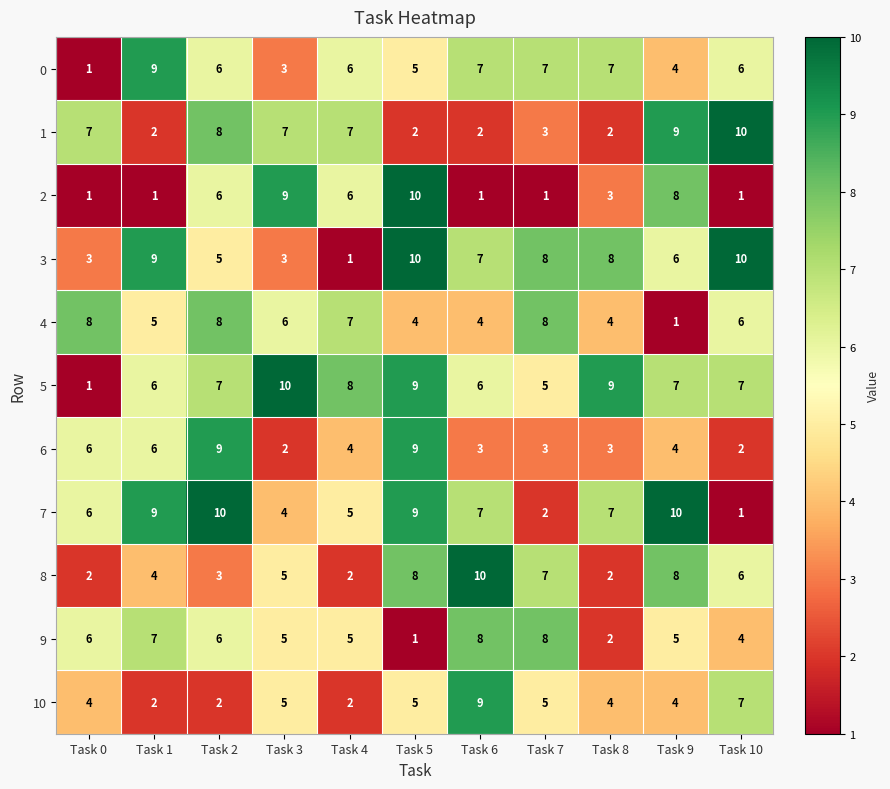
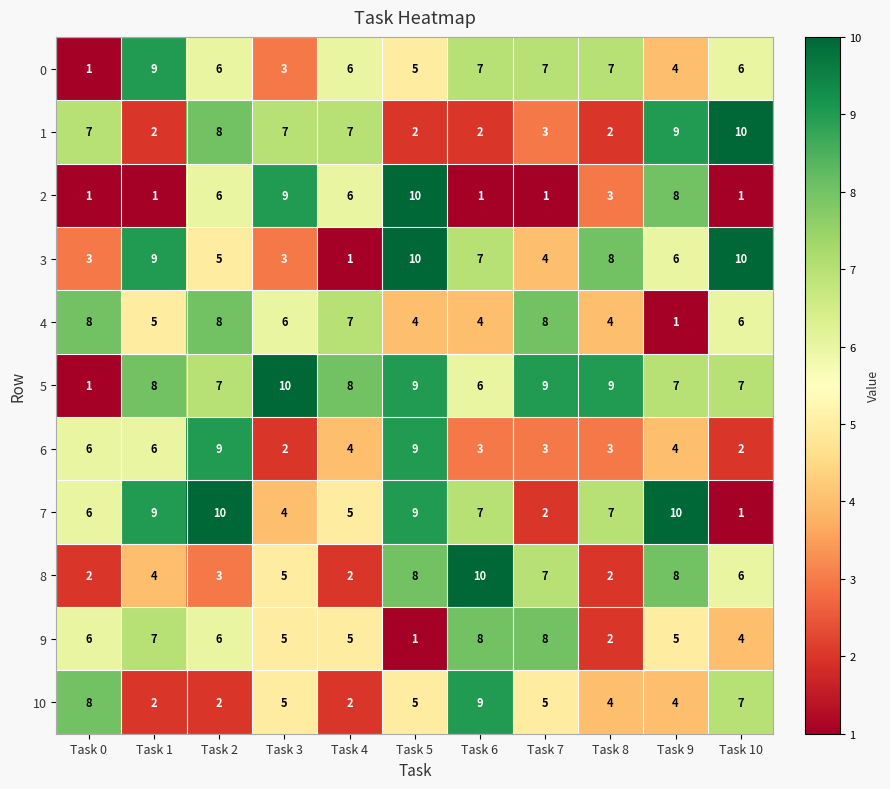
  {
    "0": {
      "Task 0": 1,
      "Task 1": 9,
      "Task 2": 6,
      "Task 3": 3,
      "Task 4": 6,
      "Task 5": 5,
      "Task 6": 7,
      "Task 7": 7,
      "Task 8": 7,
      "Task 9": 4,
      "Task 10": 6
    },
    "1": {
      "Task 0": 7,
      "Task 1": 2,
      "Task 2": 8,
      "Task 3": 7,
      "Task 4": 7,
      "Task 5": 2,
      "Task 6": 2,
      "Task 7": 3,
      "Task 8": 2,
      "Task 9": 9,
      "Task 10": 10
    },
    "2": {
      "Task 0": 1,
      "Task 1": 1,
      "Task 2": 6,
      "Task 3": 9,
      "Task 4": 6,
      "Task 5": 10,
      "Task 6": 1,
      "Task 7": 1,
      "Task 8": 3,
      "Task 9": 8,
      "Task 10": 1
    },
    "3": {
      "Task 0": 3,
      "Task 1": 9,
      "Task 2": 5,
      "Task 3": 3,
      "Task 4": 1,
      "Task 5": 10,
      "Task 6": 7,
-     "Task 7": 8,
+     "Task 7": 4,
      "Task 8": 8,
      "Task 9": 6,
      "Task 10": 10
    },
    "4": {
      "Task 0": 8,
      "Task 1": 5,
      "Task 2": 8,
      "Task 3": 6,
      "Task 4": 7,
      "Task 5": 4,
      "Task 6": 4,
      "Task 7": 8,
      "Task 8": 4,
      "Task 9": 1,
      "Task 10": 6
    },
    "5": {
      "Task 0": 1,
-     "Task 1": 6,
+     "Task 1": 8,
      "Task 2": 7,
      "Task 3": 10,
      "Task 4": 8,
      "Task 5": 9,
      "Task 6": 6,
-     "Task 7": 5,
+     "Task 7": 9,
      "Task 8": 9,
      "Task 9": 7,
      "Task 10": 7
    },
    "6": {
      "Task 0": 6,
      "Task 1": 6,
      "Task 2": 9,
      "Task 3": 2,
      "Task 4": 4,
      "Task 5": 9,
      "Task 6": 3,
      "Task 7": 3,
      "Task 8": 3,
      "Task 9": 4,
      "Task 10": 2
    },
    "7": {
      "Task 0": 6,
      "Task 1": 9,
      "Task 2": 10,
      "Task 3": 4,
      "Task 4": 5,
      "Task 5": 9,
      "Task 6": 7,
      "Task 7": 2,
      "Task 8": 7,
      "Task 9": 10,
      "Task 10": 1
    },
    "8": {
      "Task 0": 2,
      "Task 1": 4,
      "Task 2": 3,
      "Task 3": 5,
      "Task 4": 2,
      "Task 5": 8,
      "Task 6": 10,
      "Task 7": 7,
      "Task 8": 2,
      "Task 9": 8,
      "Task 10": 6
    },
    "9": {
      "Task 0": 6,
      "Task 1": 7,
      "Task 2": 6,
      "Task 3": 5,
      "Task 4": 5,
      "Task 5": 1,
      "Task 6": 8,
      "Task 7": 8,
      "Task 8": 2,
      "Task 9": 5,
      "Task 10": 4
    },
    "10": {
-     "Task 0": 4,
+     "Task 0": 8,
      "Task 1": 2,
      "Task 2": 2,
      "Task 3": 5,
      "Task 4": 2,
      "Task 5": 5,
      "Task 6": 9,
      "Task 7": 5,
      "Task 8": 4,
      "Task 9": 4,
      "Task 10": 7
    }
  }
